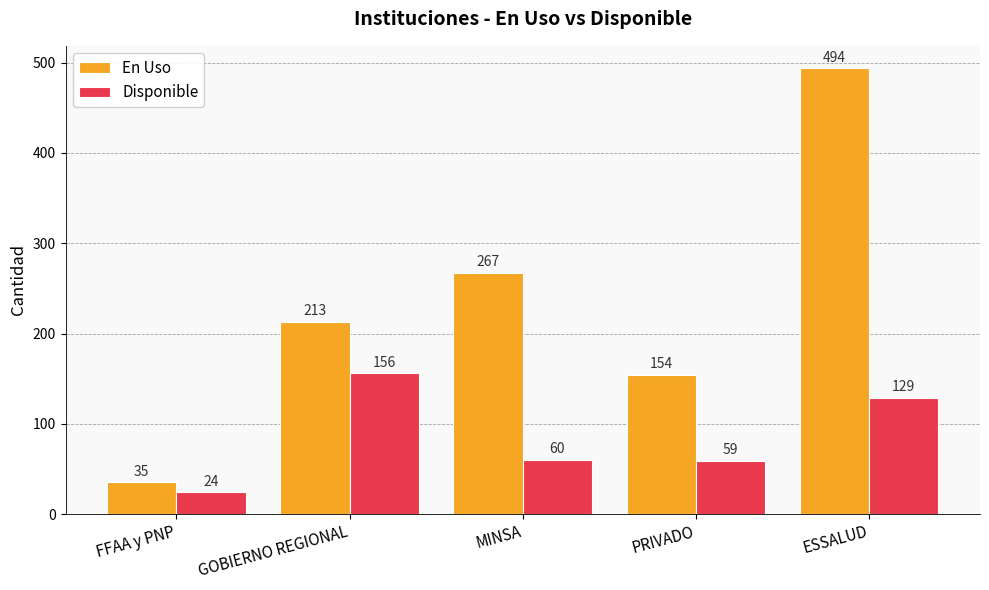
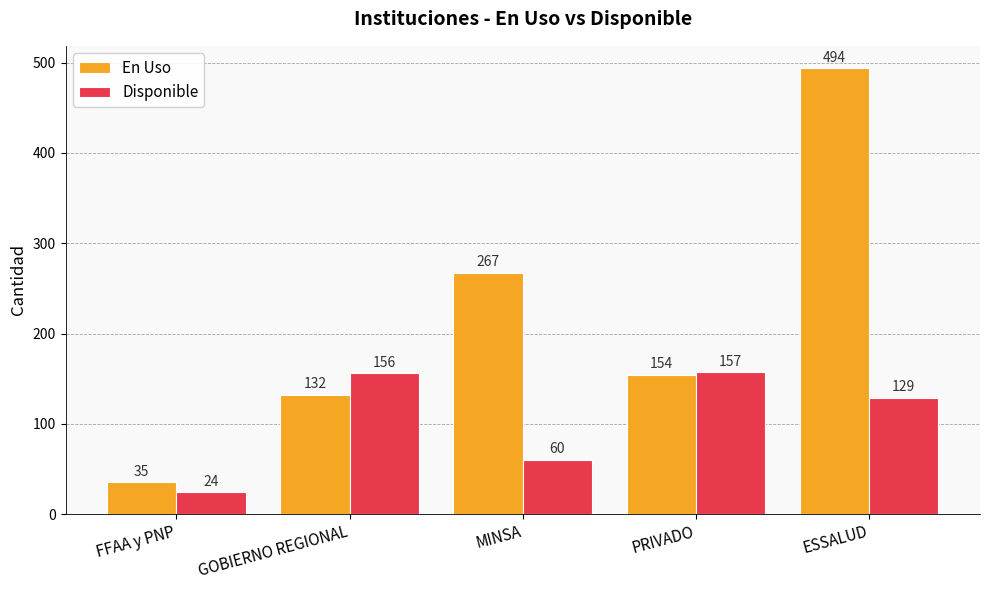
  {
    "En Uso": {
      "FFAA y PNP": 35,
-     "GOBIERNO REGIONAL": 213,
+     "GOBIERNO REGIONAL": 132,
      "MINSA": 267,
      "PRIVADO": 154,
      "ESSALUD": 494
    },
    "Disponible": {
      "FFAA y PNP": 24,
      "GOBIERNO REGIONAL": 156,
      "MINSA": 60,
-     "PRIVADO": 59,
+     "PRIVADO": 157,
      "ESSALUD": 129
    }
  }
